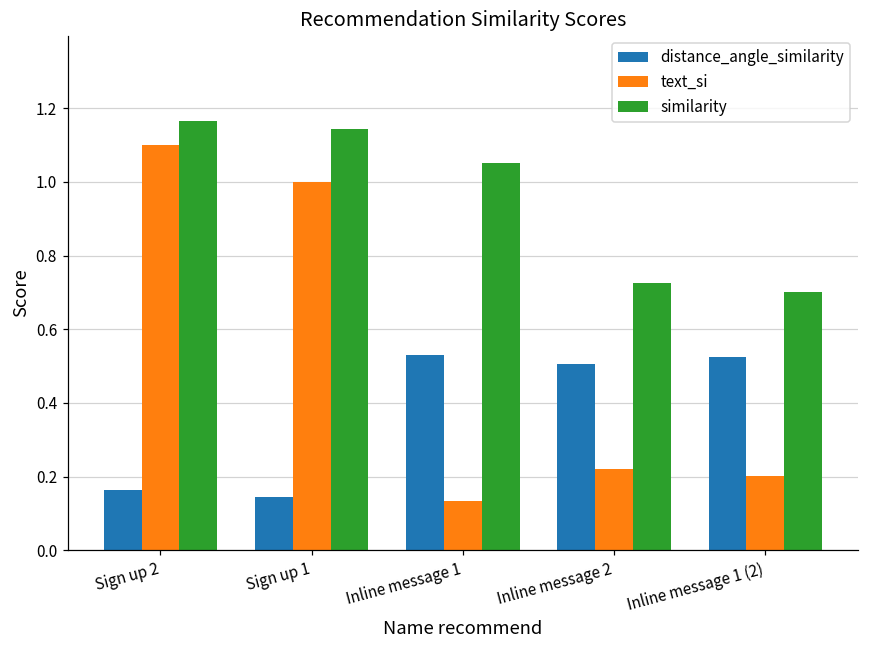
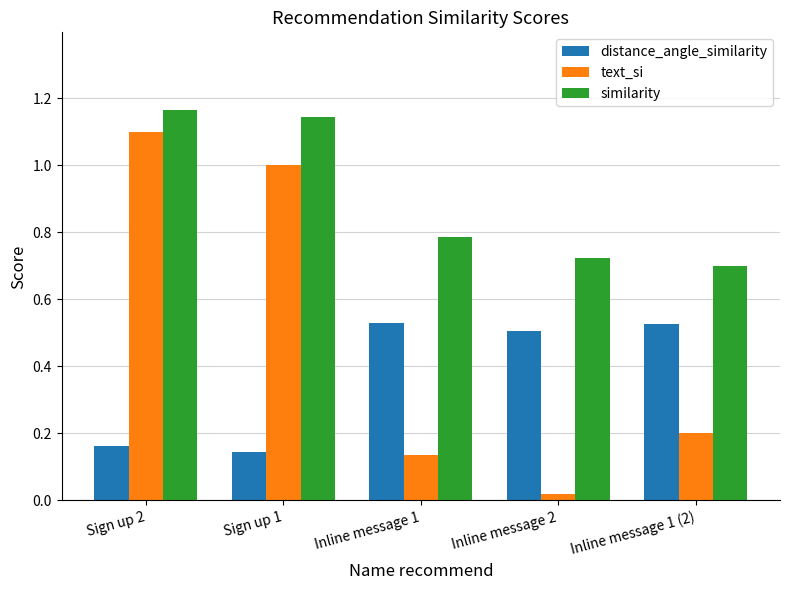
  {
    "distance_angle_similarity": {
      "Sign up 2": 0.16,
      "Sign up 1": 0.14,
      "Inline message 1": 0.53,
      "Inline message 2": 0.50,
      "Inline message 1 (2)": 0.53
    },
    "text_si": {
      "Sign up 2": 1.10,
      "Sign up 1": 1.00,
      "Inline message 1": 0.13,
-     "Inline message 2": 0.22,
+     "Inline message 2": 0.02,
      "Inline message 1 (2)": 0.20
    },
    "similarity": {
      "Sign up 2": 1.16,
      "Sign up 1": 1.14,
-     "Inline message 1": 1.05,
+     "Inline message 1": 0.79,
      "Inline message 2": 0.72,
      "Inline message 1 (2)": 0.70
    }
  }
